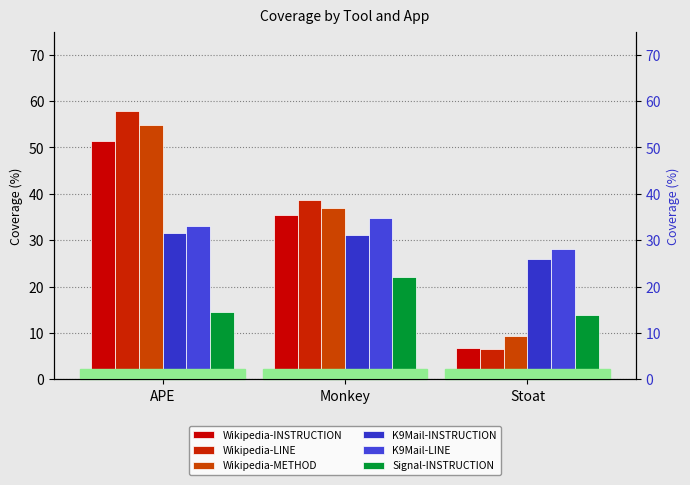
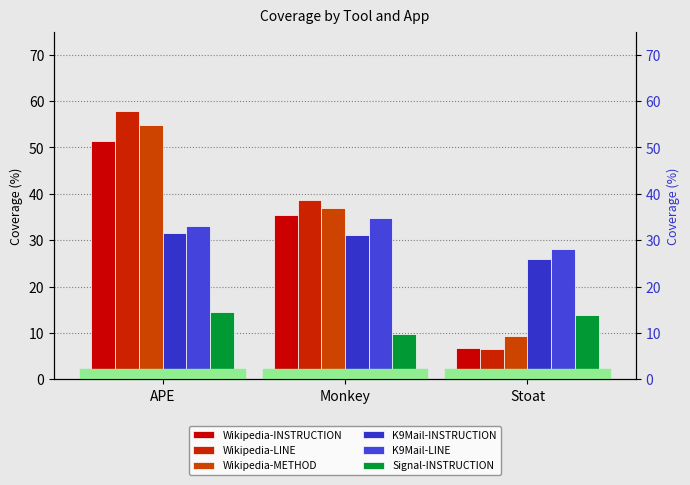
  {
    "Signal-INSTRUCTION": {
      "APE": 15,
-     "Monkey": 22,
+     "Monkey": 10,
      "Stoat": 14
    }
  }
